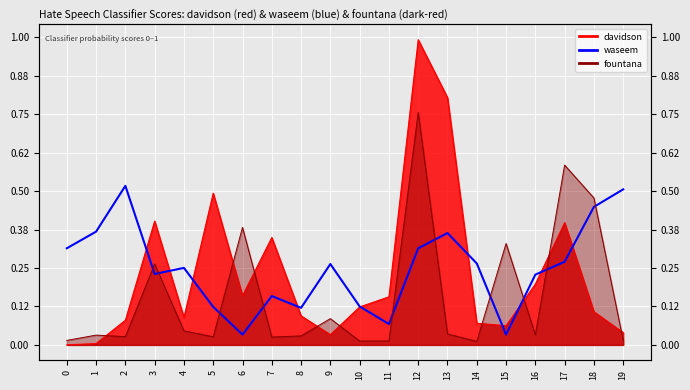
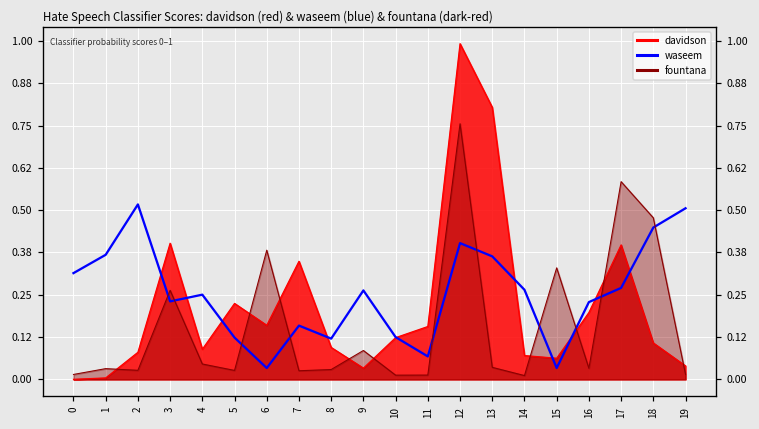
  {
    "davidson": {
      "0": 0.00,
      "1": 0.00,
      "2": 0.08,
      "3": 0.40,
      "4": 0.09,
-     "5": 0.49,
+     "5": 0.22,
      "6": 0.16,
      "7": 0.35,
      "8": 0.09,
      "9": 0.03,
      "11": 0.16,
      "12": 0.99,
      "13": 0.80,
      "14": 0.07,
      "15": 0.06,
      "16": 0.20,
      "17": 0.40,
      "18": 0.11,
      "19": 0.04
    },
    "waseem": {
      "0": 0.31,
      "1": 0.37,
      "2": 0.52,
      "3": 0.23,
      "4": 0.25,
      "5": 0.12,
      "6": 0.03,
      "7": 0.16,
      "8": 0.12,
      "9": 0.26,
      "11": 0.07,
-     "12": 0.31,
+     "12": 0.40,
      "13": 0.36,
      "14": 0.26,
      "15": 0.03,
      "16": 0.23,
      "17": 0.27,
      "18": 0.45,
      "19": 0.51
    },
    "fountana": {
      "0": 0.01,
      "1": 0.03,
      "2": 0.03,
      "3": 0.26,
      "4": 0.05,
      "5": 0.03,
      "6": 0.38,
      "7": 0.03,
      "8": 0.03,
      "9": 0.09,
      "10": 0.01,
      "11": 0.01,
      "12": 0.76,
      "13": 0.04,
      "14": 0.01,
      "15": 0.33,
      "16": 0.03,
      "17": 0.58,
      "18": 0.48,
      "19": 0.01
    }
  }
